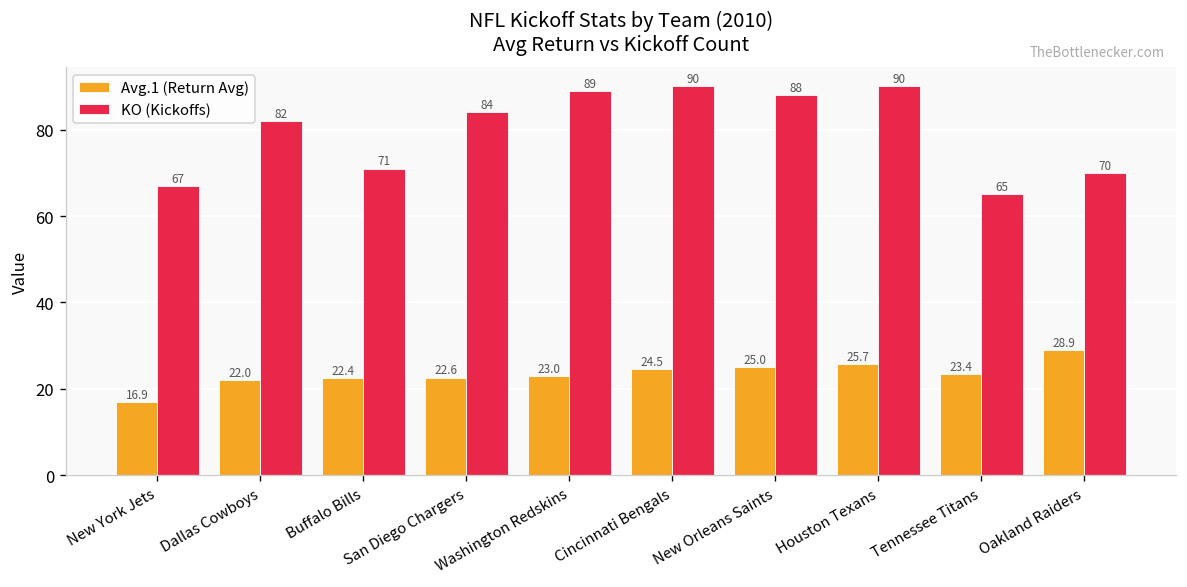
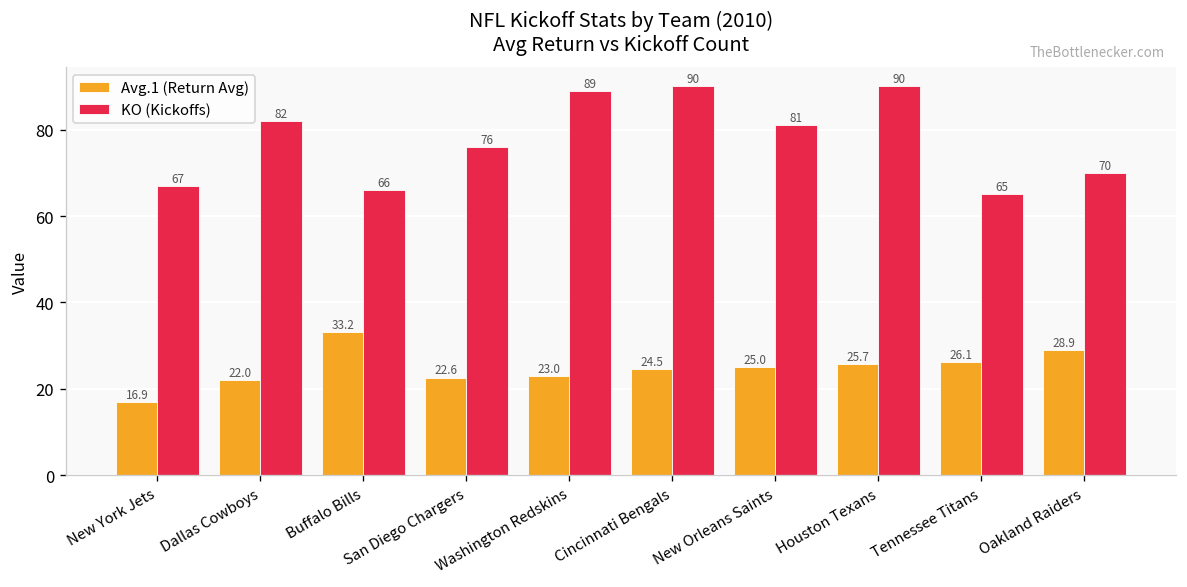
  {
    "Avg.1 (Return Avg)": {
      "New York Jets": 16.9,
      "Dallas Cowboys": 22.0,
-     "Buffalo Bills": 22.4,
+     "Buffalo Bills": 33.2,
      "San Diego Chargers": 22.6,
      "Washington Redskins": 23.0,
      "Cincinnati Bengals": 24.5,
      "New Orleans Saints": 25.0,
      "Houston Texans": 25.7,
-     "Tennessee Titans": 23.4,
+     "Tennessee Titans": 26.1,
      "Oakland Raiders": 28.9
    },
    "KO (Kickoffs)": {
      "New York Jets": 67,
      "Dallas Cowboys": 82,
-     "Buffalo Bills": 71,
-     "San Diego Chargers": 84,
+     "Buffalo Bills": 66,
+     "San Diego Chargers": 76,
      "Washington Redskins": 89,
      "Cincinnati Bengals": 90,
-     "New Orleans Saints": 88,
+     "New Orleans Saints": 81,
      "Houston Texans": 90,
      "Tennessee Titans": 65,
      "Oakland Raiders": 70
    }
  }
